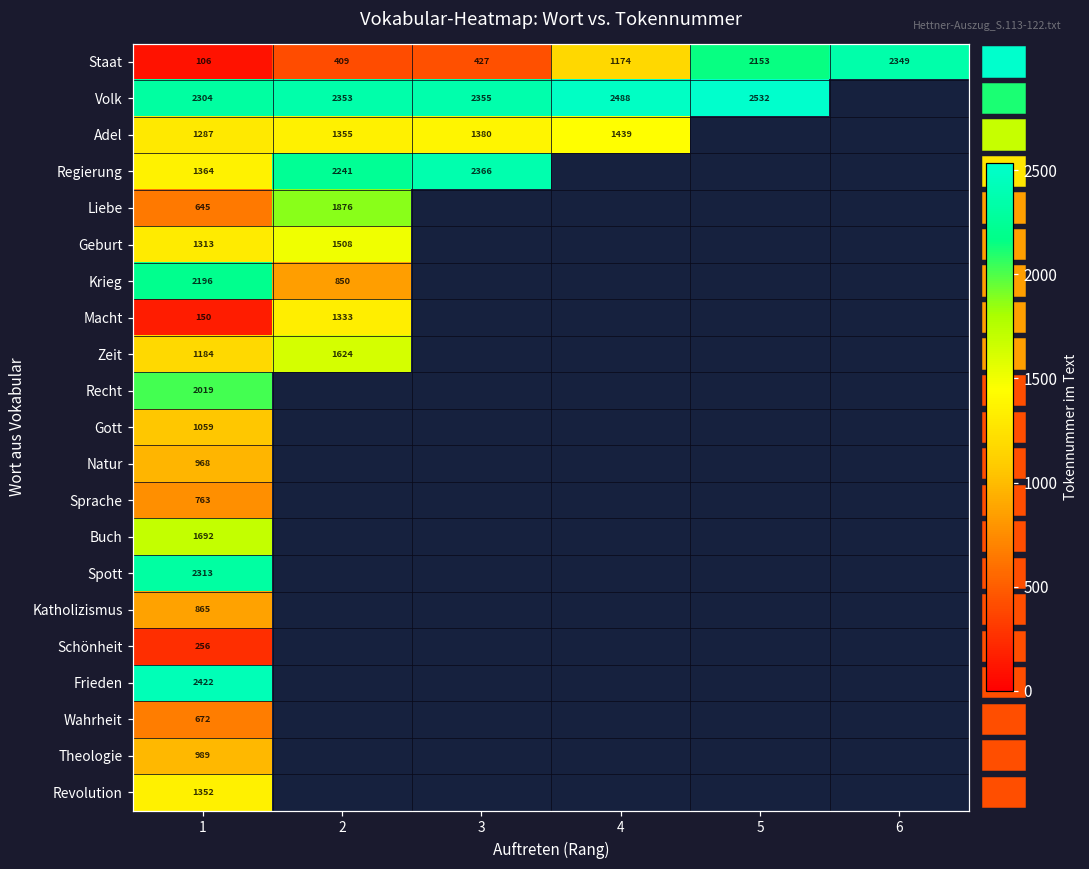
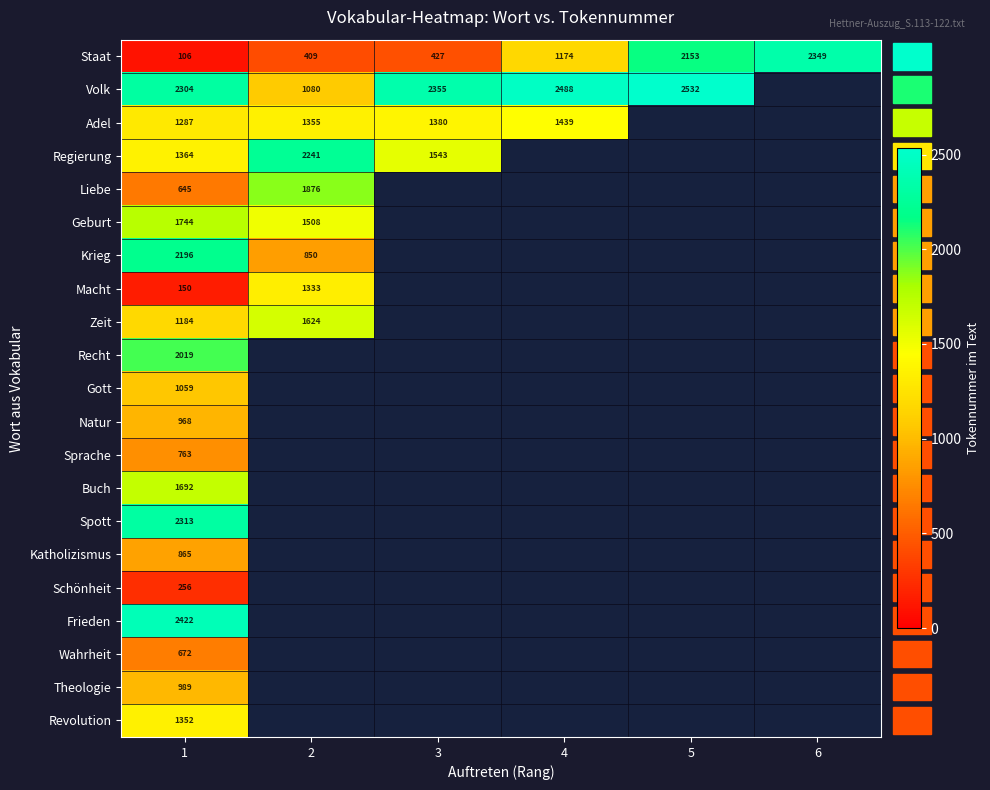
  {
    "Staat": {
      "1": 106,
      "2": 409,
      "3": 427,
      "4": 1174,
      "5": 2153,
      "6": 2349
    },
    "Volk": {
      "1": 2304,
-     "2": 2353,
+     "2": 1080,
      "3": 2355,
      "4": 2488,
      "5": 2532
    },
    "Adel": {
      "1": 1287,
      "2": 1355,
      "3": 1380,
      "4": 1439
    },
    "Regierung": {
      "1": 1364,
      "2": 2241,
-     "3": 2366
+     "3": 1543
    },
    "Liebe": {
      "1": 645,
      "2": 1876
    },
    "Geburt": {
-     "1": 1313,
+     "1": 1744,
      "2": 1508
    },
    "Krieg": {
      "1": 2196,
      "2": 850
    },
    "Macht": {
      "1": 150,
      "2": 1333
    },
    "Zeit": {
      "1": 1184,
      "2": 1624
    },
    "Recht": {
      "1": 2019
    },
    "Gott": {
      "1": 1059
    },
    "Natur": {
      "1": 968
    },
    "Sprache": {
      "1": 763
    },
    "Buch": {
      "1": 1692
    },
    "Spott": {
      "1": 2313
    },
    "Katholizismus": {
      "1": 865
    },
    "Schönheit": {
      "1": 256
    },
    "Frieden": {
      "1": 2422
    },
    "Wahrheit": {
      "1": 672
    },
    "Theologie": {
      "1": 989
    },
    "Revolution": {
      "1": 1352
    }
  }
